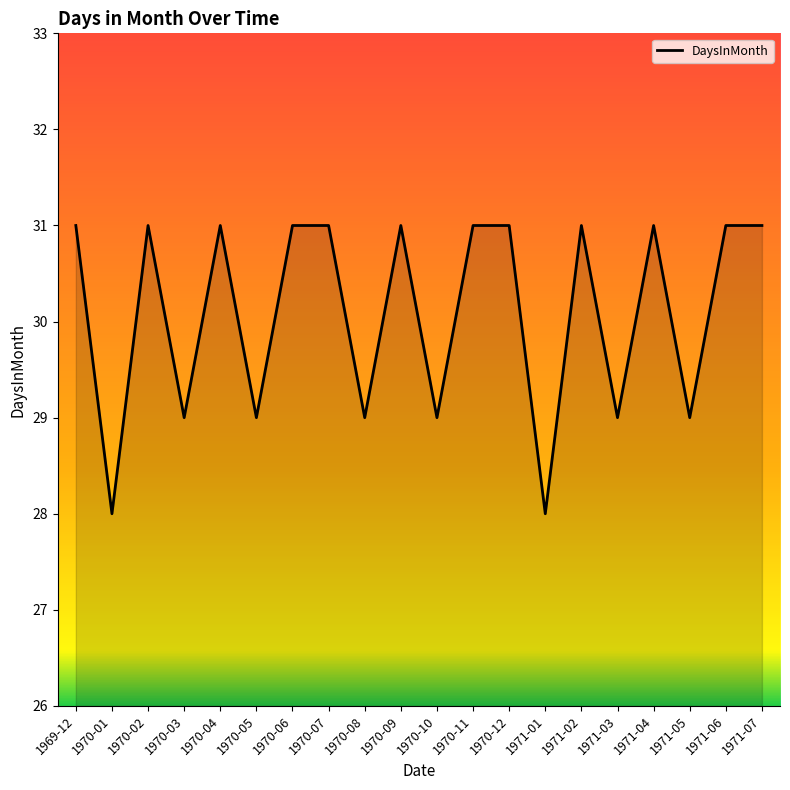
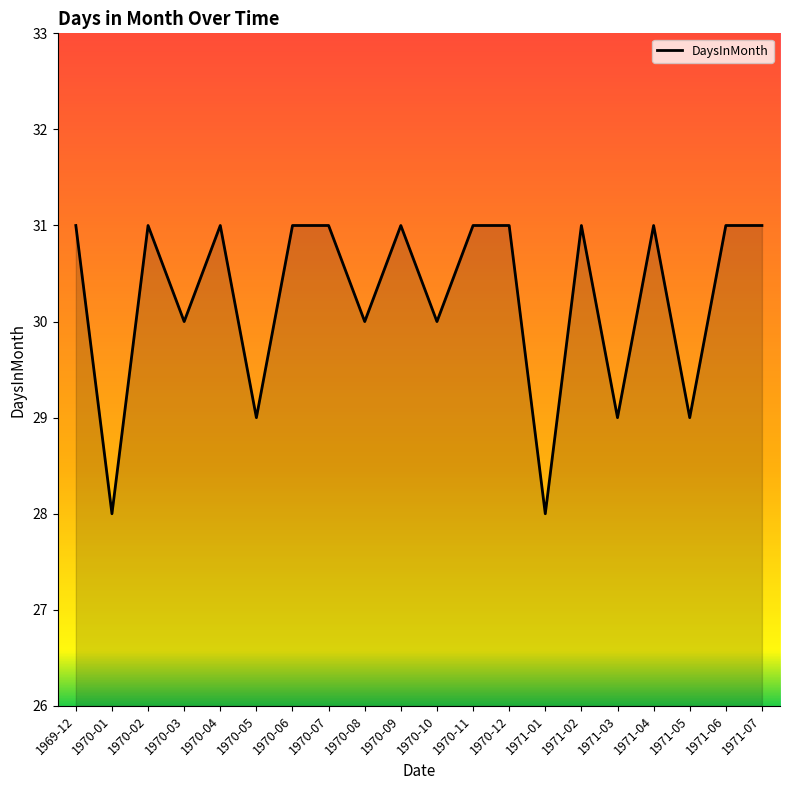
  {
    "1969-12": 31,
    "1970-01": 28,
    "1970-02": 31,
-   "1970-03": 29,
+   "1970-03": 30,
    "1970-04": 31,
    "1970-05": 29,
    "1970-06": 31,
    "1970-07": 31,
-   "1970-08": 29,
+   "1970-08": 30,
    "1970-09": 31,
-   "1970-10": 29,
+   "1970-10": 30,
    "1970-11": 31,
    "1970-12": 31,
    "1971-01": 28,
    "1971-02": 31,
    "1971-03": 29,
    "1971-04": 31,
    "1971-05": 29,
    "1971-06": 31,
    "1971-07": 31
  }
